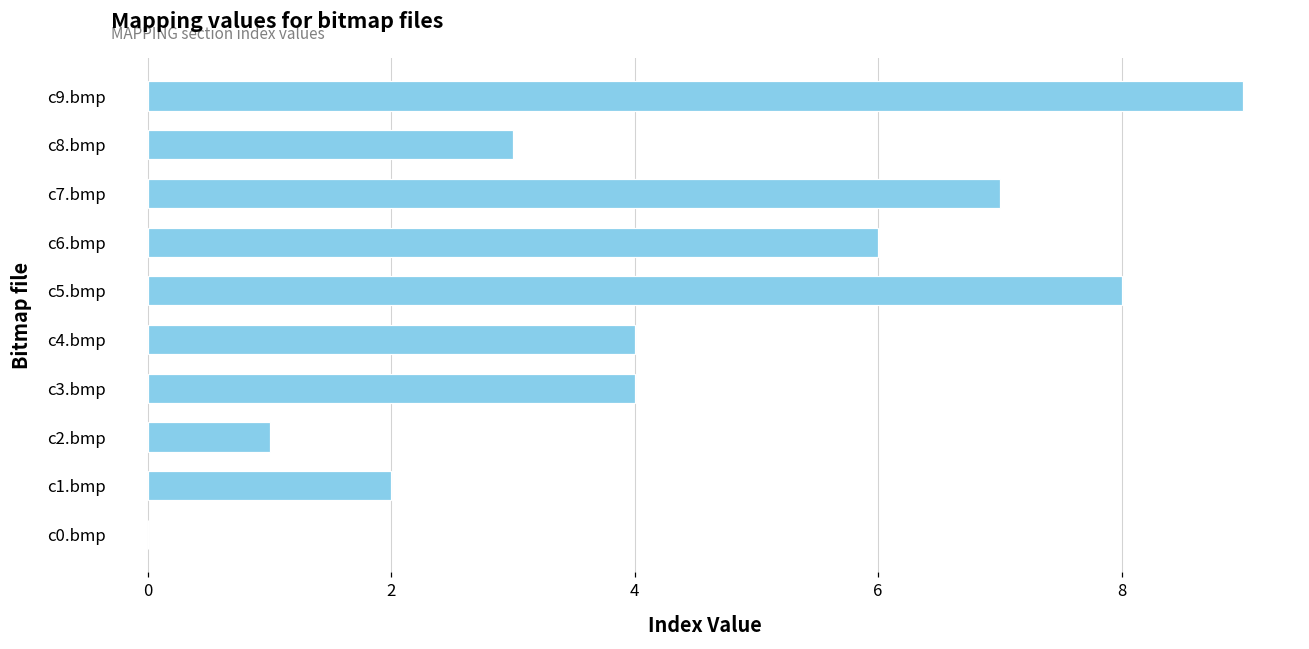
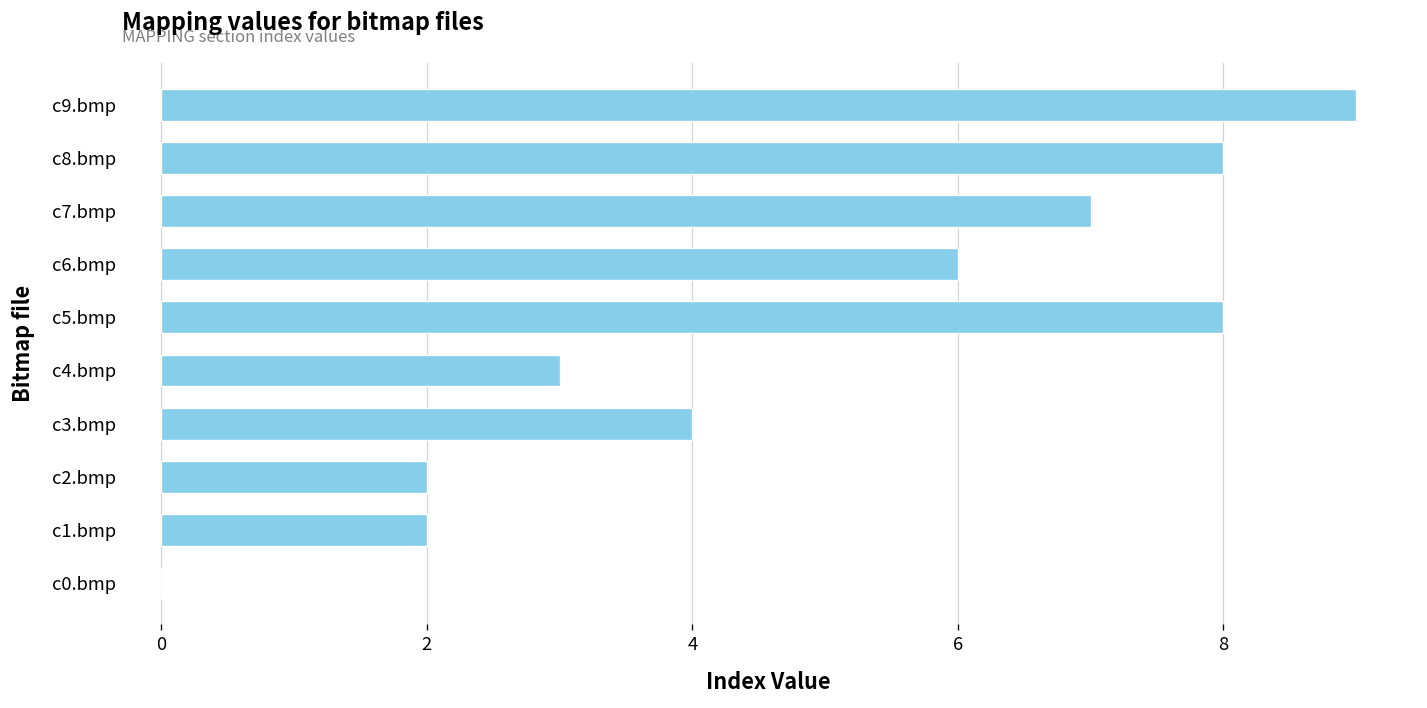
  {
    "c9.bmp": 9,
-   "c8.bmp": 3,
+   "c8.bmp": 8,
    "c7.bmp": 7,
    "c6.bmp": 6,
    "c5.bmp": 8,
-   "c4.bmp": 4,
+   "c4.bmp": 3,
    "c3.bmp": 4,
-   "c2.bmp": 1,
+   "c2.bmp": 2,
    "c1.bmp": 2,
    "c0.bmp": 0
  }
